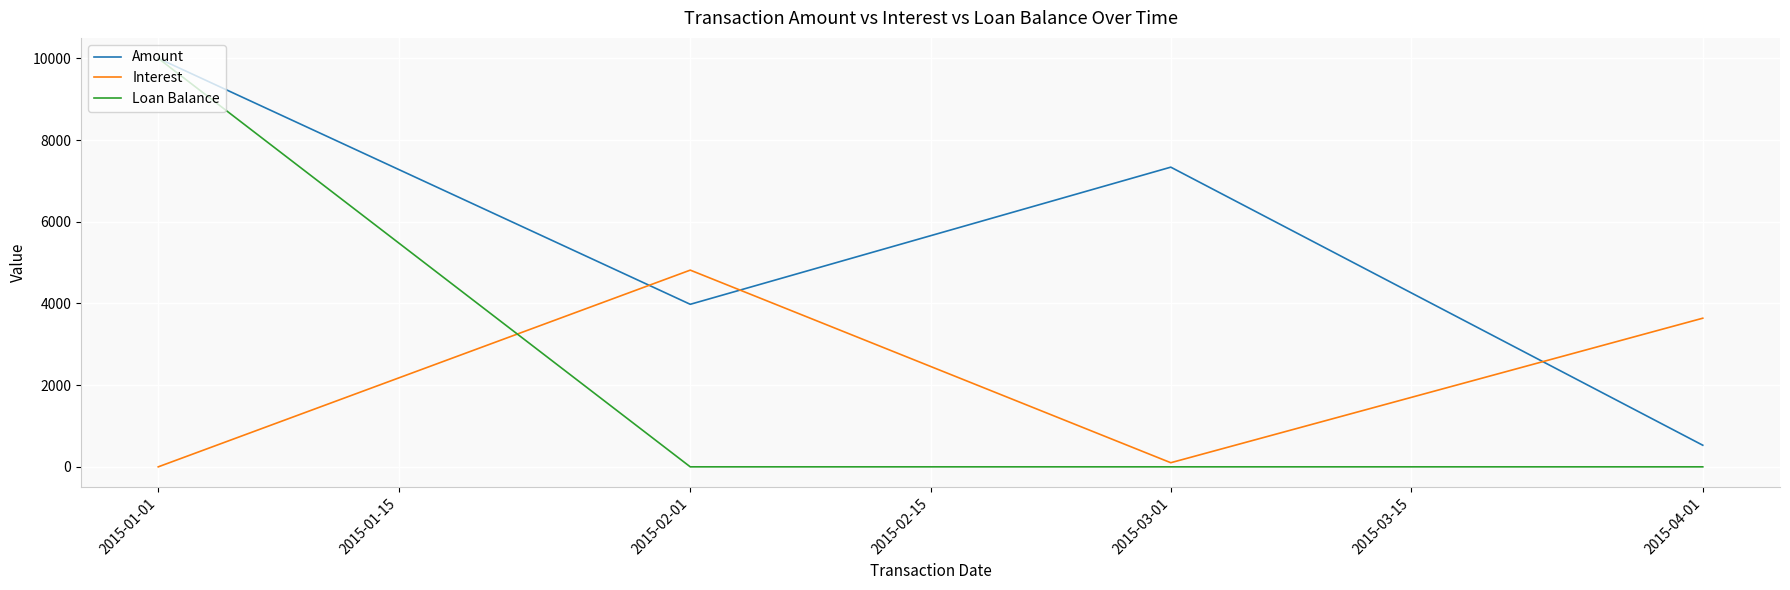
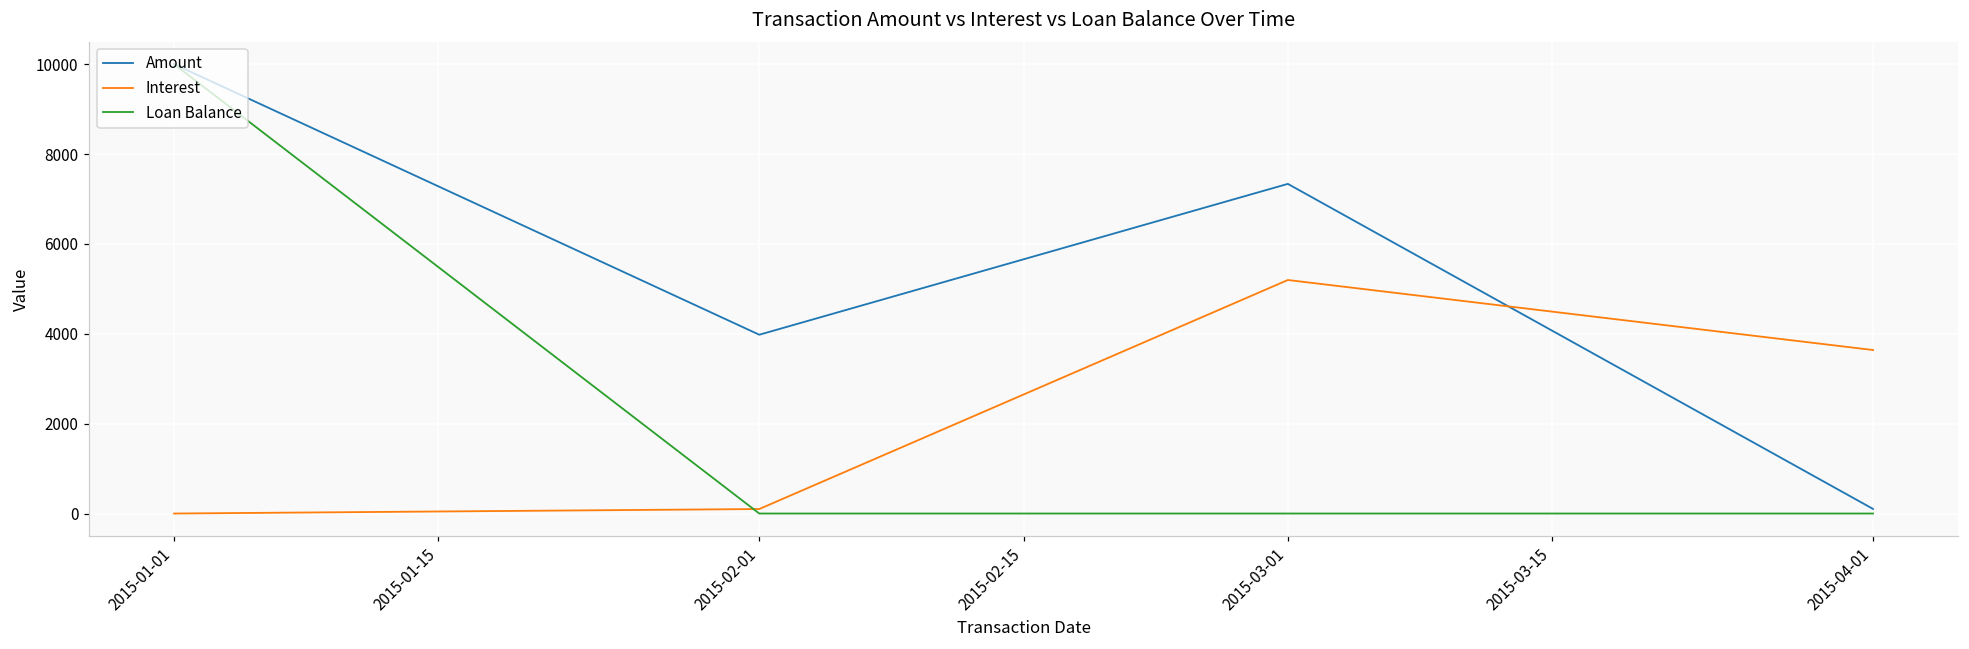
  {
    "Amount": {
      "2015-02-01": 4000,
      "2015-03-01": 7300,
-     "2015-04-01": 500
+     "2015-04-01": 100
    },
    "Interest": {
      "2015-01-01": 0,
-     "2015-02-01": 4800,
-     "2015-03-01": 100,
+     "2015-02-01": 100,
+     "2015-03-01": 5200,
      "2015-04-01": 3600
    },
    "Loan Balance": {
      "2015-02-01": 0,
      "2015-03-01": 0,
      "2015-04-01": 0
    }
  }
